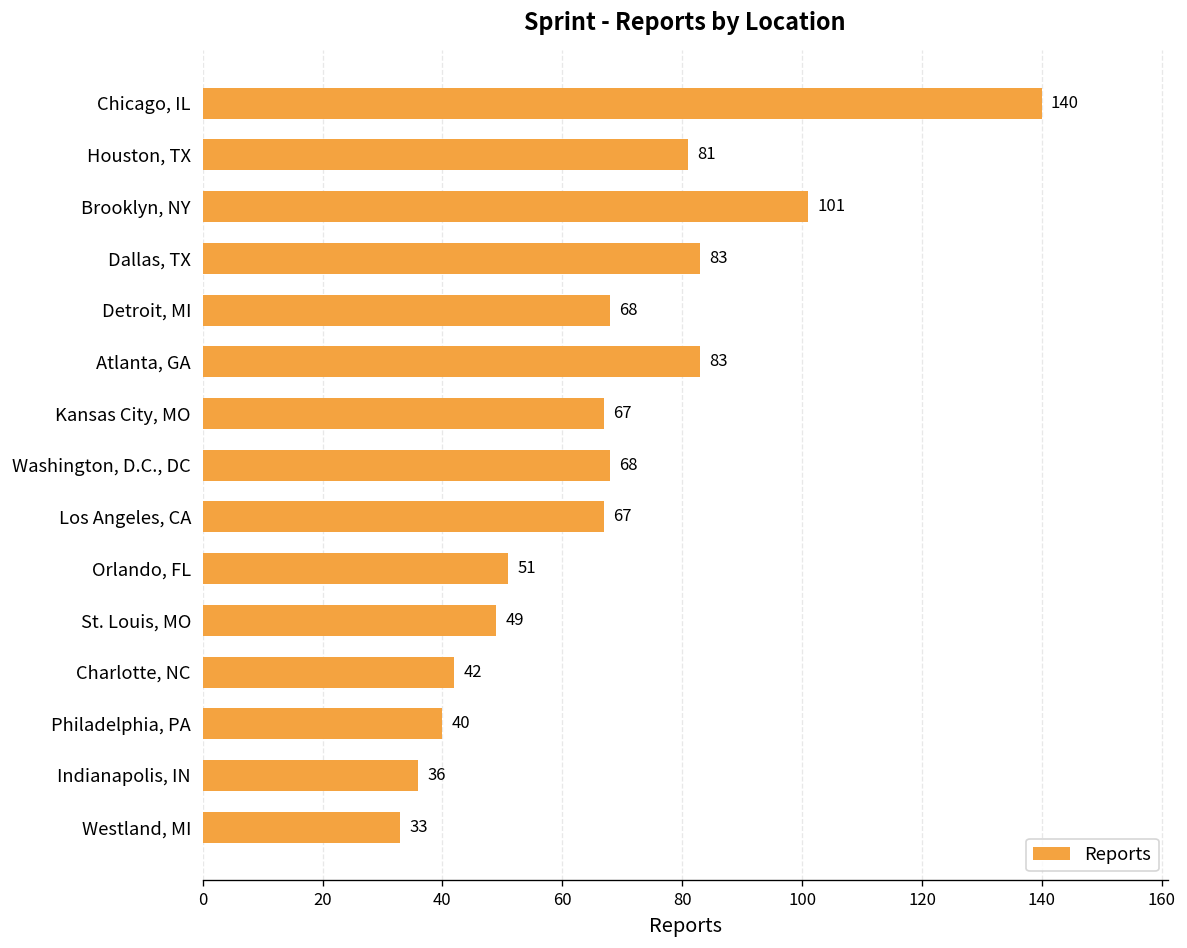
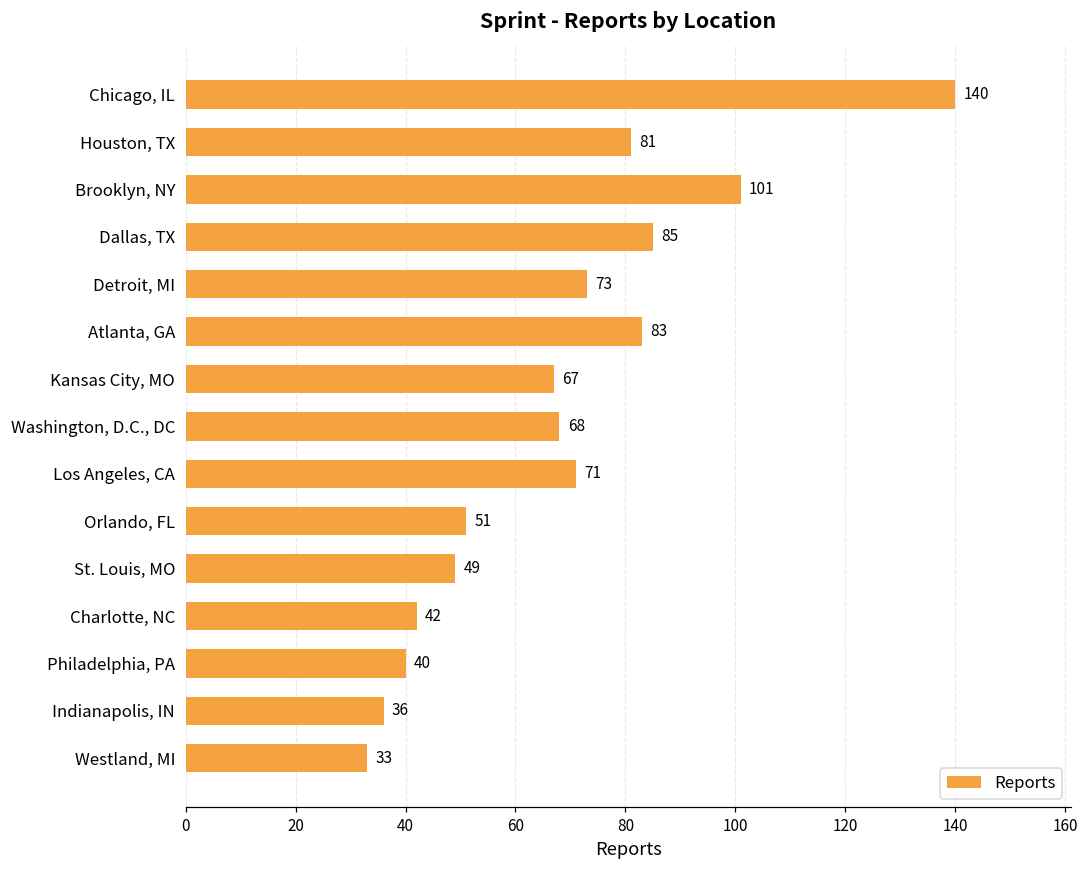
  {
    "Chicago, IL": 140,
    "Houston, TX": 81,
    "Brooklyn, NY": 101,
-   "Dallas, TX": 83,
-   "Detroit, MI": 68,
+   "Dallas, TX": 85,
+   "Detroit, MI": 73,
    "Atlanta, GA": 83,
    "Kansas City, MO": 67,
    "Washington, D.C., DC": 68,
-   "Los Angeles, CA": 67,
+   "Los Angeles, CA": 71,
    "Orlando, FL": 51,
    "St. Louis, MO": 49,
    "Charlotte, NC": 42,
    "Philadelphia, PA": 40,
    "Indianapolis, IN": 36,
    "Westland, MI": 33
  }
